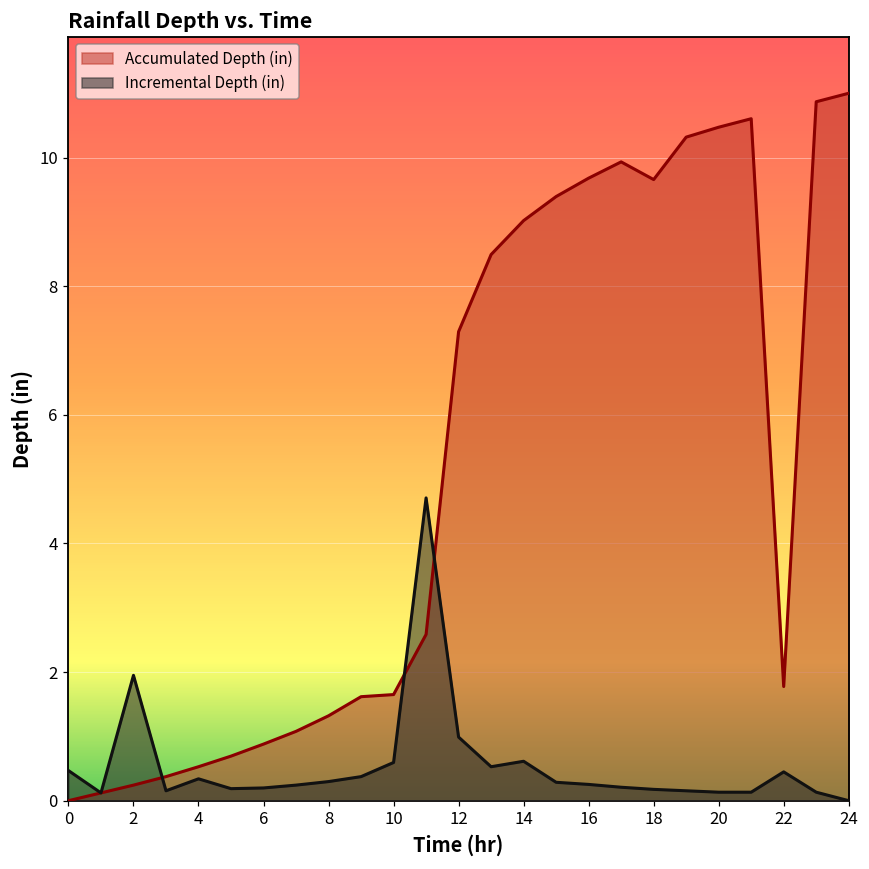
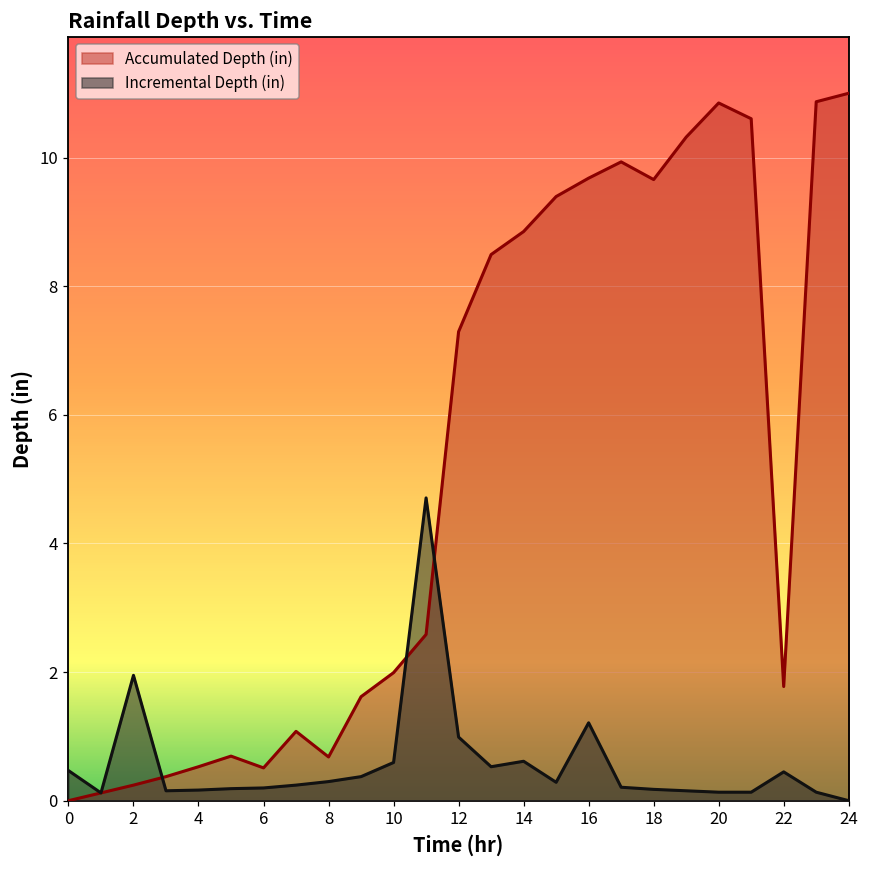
  {
    "Accumulated Depth (in)": {
      "0": 0.0,
      "2": 0.2,
      "4": 0.5,
-     "6": 0.9,
-     "8": 1.3,
-     "10": 1.7,
+     "6": 0.5,
+     "8": 0.7,
+     "10": 2.0,
      "12": 7.3,
-     "14": 9.0,
+     "14": 8.9,
      "16": 9.7,
      "18": 9.7,
-     "20": 10.5,
+     "20": 10.8,
      "22": 1.8,
      "24": 11.0
    },
    "Incremental Depth (in)": {
      "0": 0.5,
      "2": 1.9,
-     "4": 0.3,
+     "4": 0.2,
      "6": 0.2,
      "8": 0.3,
      "10": 0.6,
      "12": 1.0,
      "14": 0.6,
-     "16": 0.3,
+     "16": 1.2,
      "18": 0.2,
      "20": 0.1,
      "22": 0.4,
      "24": 0.0
    }
  }
